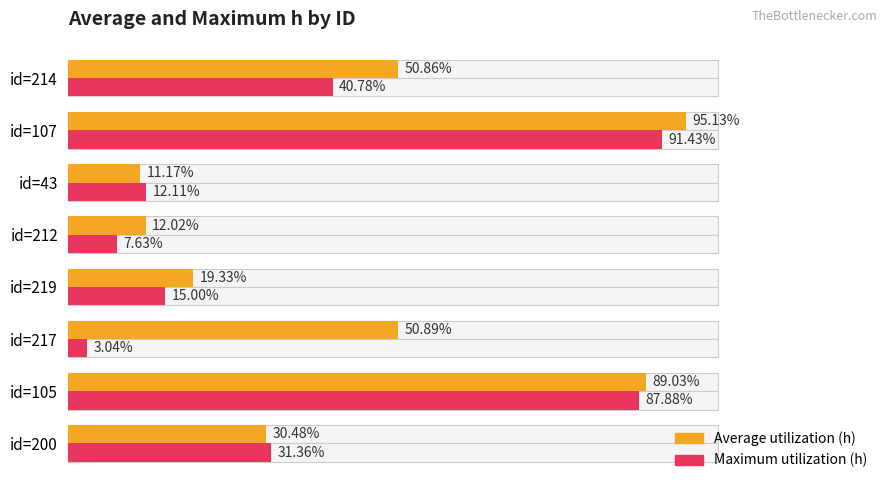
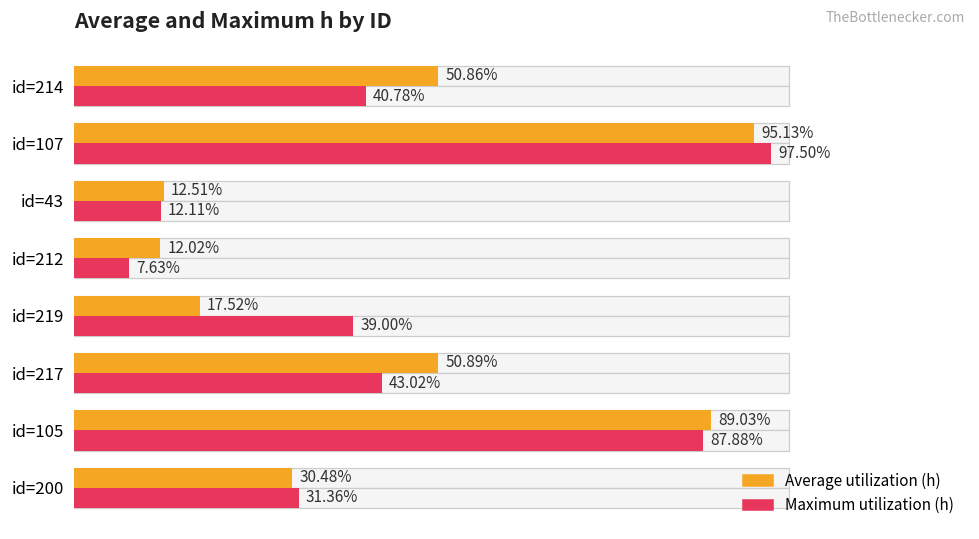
  {
    "Average utilization (h)": {
-     "id=43": "11.17%",
-     "id=219": "19.33%"
+     "id=43": "12.51%",
+     "id=219": "17.52%"
    },
    "Maximum utilization (h)": {
-     "id=107": "91.43%",
-     "id=219": "15.00%",
-     "id=217": "3.04%"
+     "id=107": "97.50%",
+     "id=219": "39.00%",
+     "id=217": "43.02%"
    }
  }
